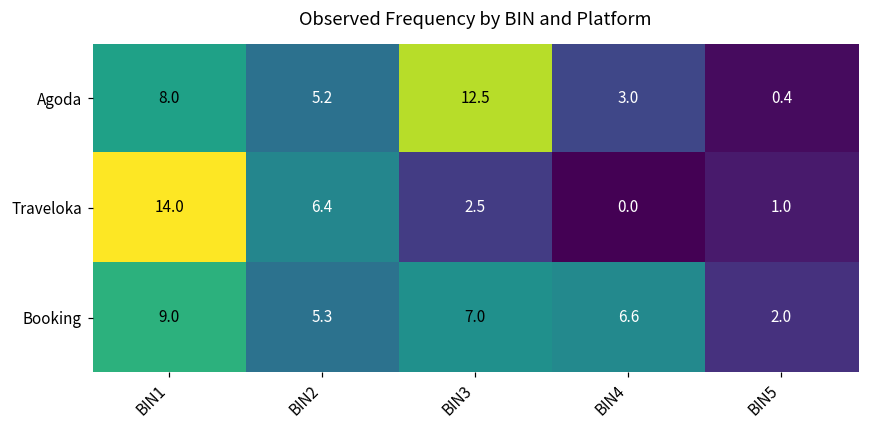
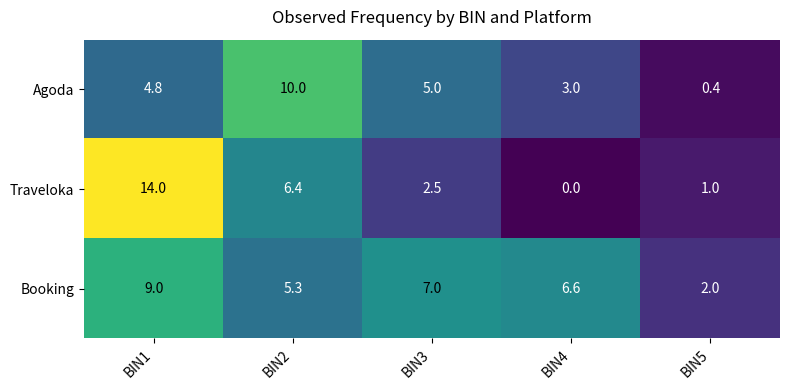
  {
    "Agoda": {
-     "BIN1": 8.0,
-     "BIN2": 5.2,
-     "BIN3": 12.5,
+     "BIN1": 4.8,
+     "BIN2": 10.0,
+     "BIN3": 5.0,
      "BIN4": 3.0,
      "BIN5": 0.4
    },
    "Traveloka": {
      "BIN1": 14.0,
      "BIN2": 6.4,
      "BIN3": 2.5,
      "BIN4": 0.0,
      "BIN5": 1.0
    },
    "Booking": {
      "BIN1": 9.0,
      "BIN2": 5.3,
      "BIN3": 7.0,
      "BIN4": 6.6,
      "BIN5": 2.0
    }
  }
